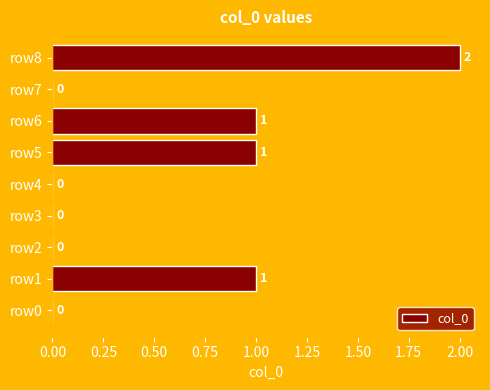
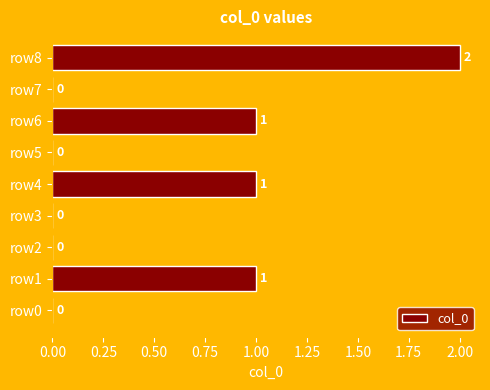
  {
    "row8": 2,
    "row7": 0,
    "row6": 1,
-   "row5": 1,
-   "row4": 0,
+   "row5": 0,
+   "row4": 1,
    "row3": 0,
    "row2": 0,
    "row1": 1,
    "row0": 0
  }
